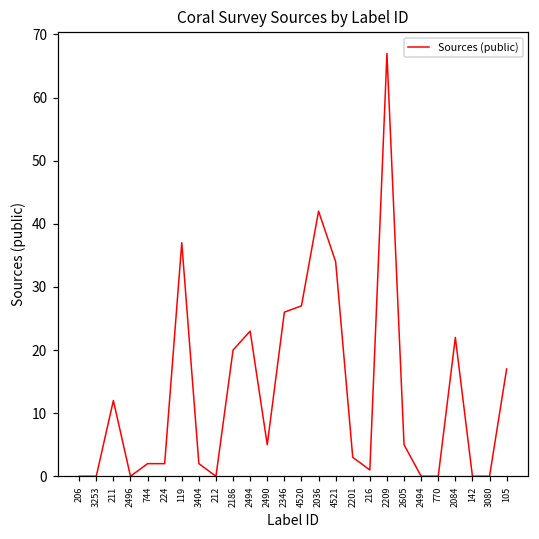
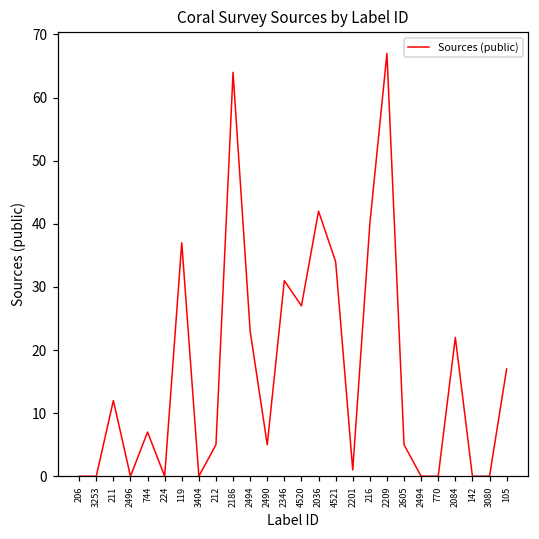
  {
    "206": 0,
    "3253": 0,
    "211": 12,
    "2496": 0,
-   "744": 2,
-   "224": 2,
+   "744": 7,
+   "224": 0,
    "119": 37,
-   "3404": 2,
-   "212": 0,
-   "2186": 20,
+   "3404": 0,
+   "212": 5,
+   "2186": 64,
    "2490": 5,
-   "2346": 26,
+   "2346": 31,
    "4520": 27,
    "2036": 42,
    "4521": 34,
-   "2201": 3,
-   "216": 1,
+   "2201": 1,
+   "216": 40,
    "2209": 67,
    "2605": 5,
    "770": 0,
    "2084": 22,
    "142": 0,
    "3080": 0,
    "105": 17
  }
